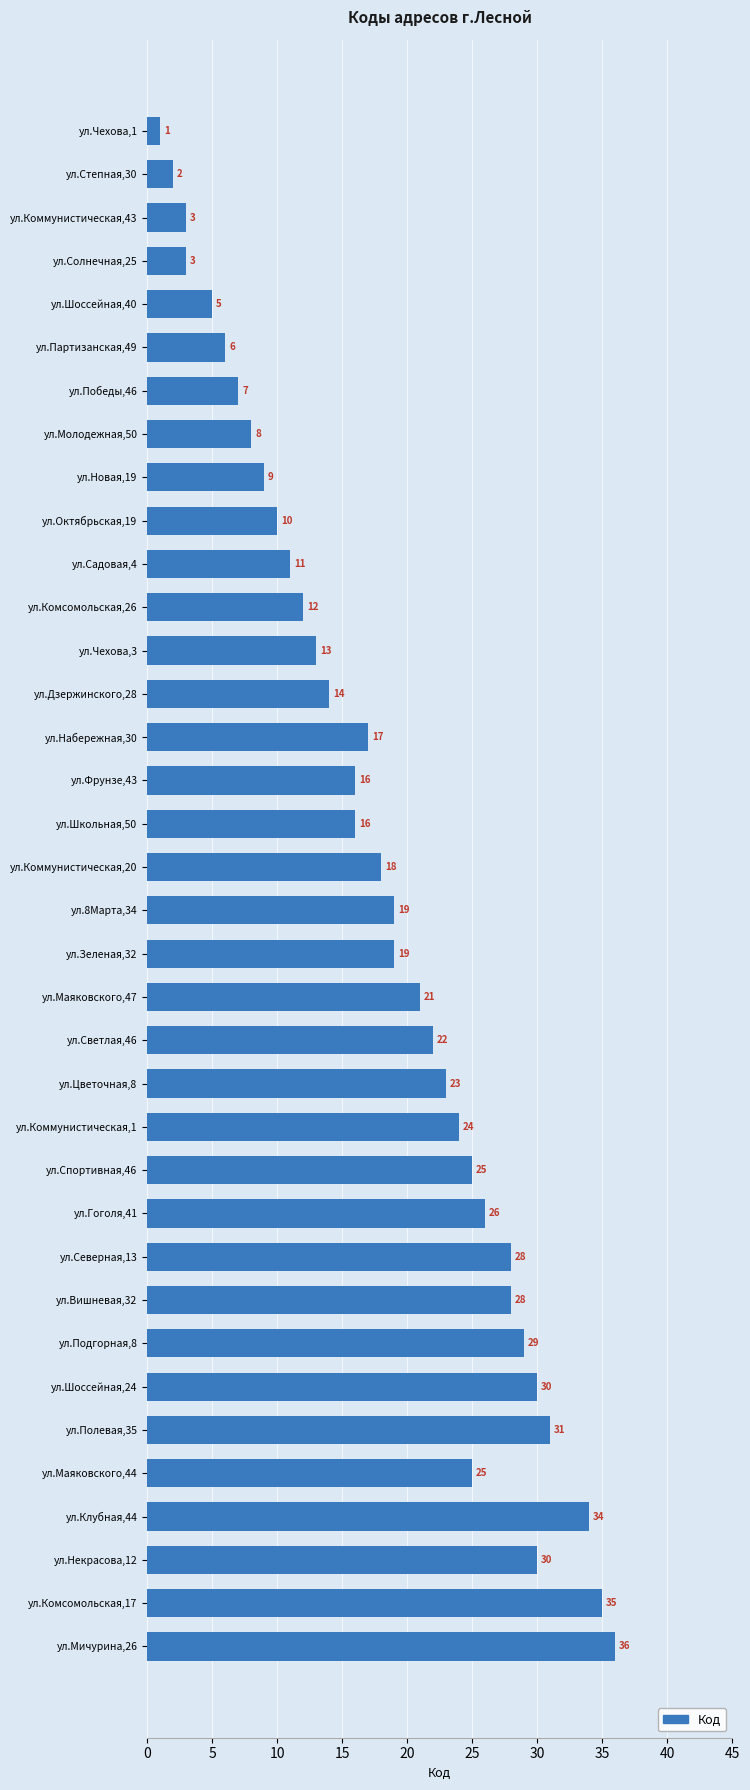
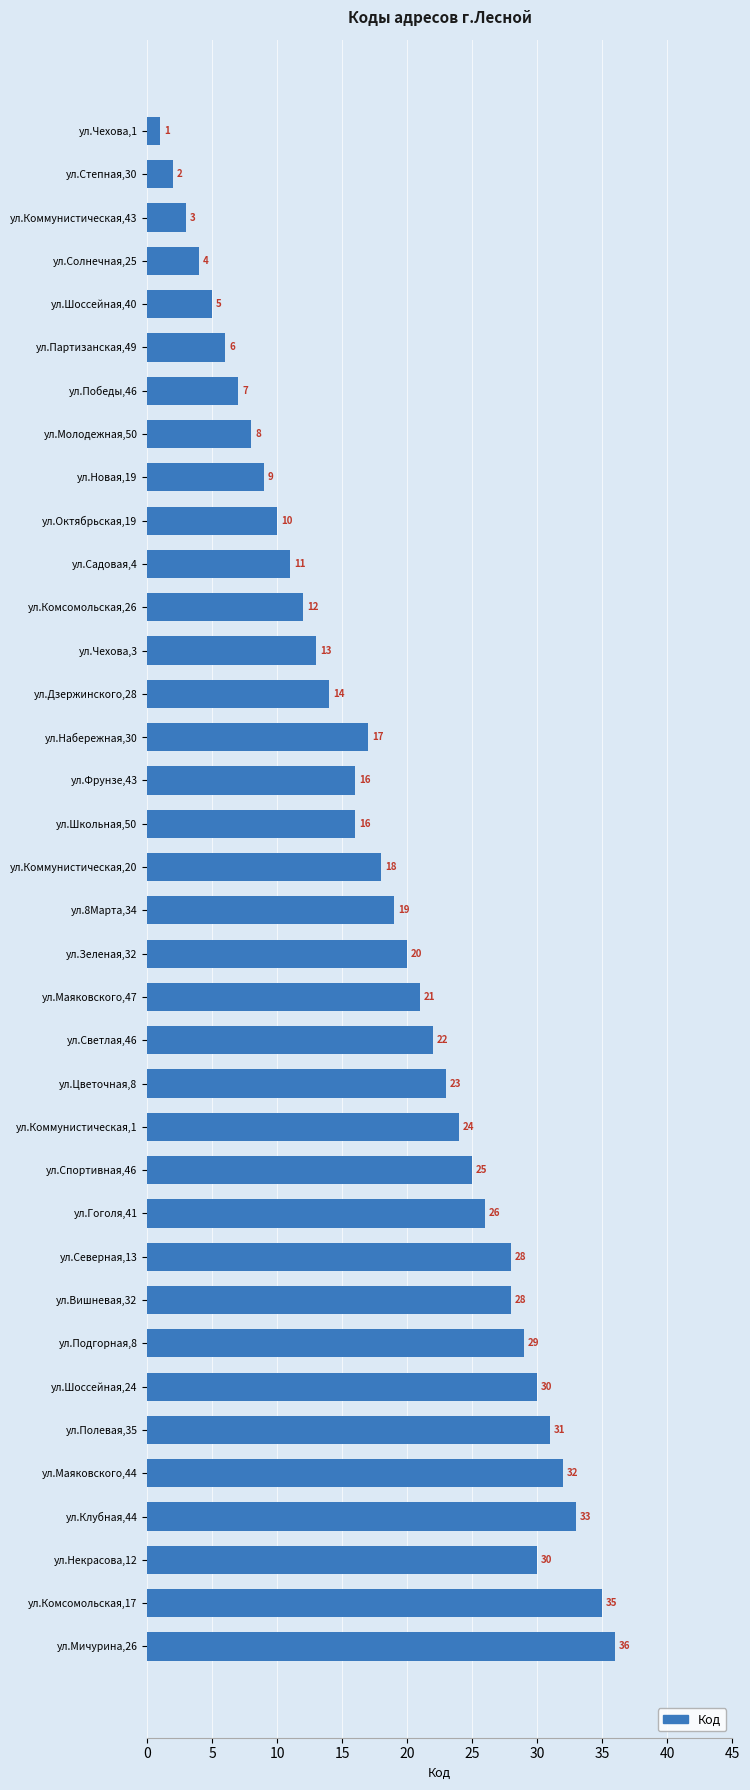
  {
    "ул.Чехова,1": 1,
    "ул.Степная,30": 2,
    "ул.Коммунистическая,43": 3,
-   "ул.Солнечная,25": 3,
+   "ул.Солнечная,25": 4,
    "ул.Шоссейная,40": 5,
    "ул.Партизанская,49": 6,
    "ул.Победы,46": 7,
    "ул.Молодежная,50": 8,
    "ул.Новая,19": 9,
    "ул.Октябрьская,19": 10,
    "ул.Садовая,4": 11,
    "ул.Комсомольская,26": 12,
    "ул.Чехова,3": 13,
    "ул.Дзержинского,28": 14,
    "ул.Набережная,30": 17,
    "ул.Фрунзе,43": 16,
    "ул.Школьная,50": 16,
    "ул.Коммунистическая,20": 18,
    "ул.8Марта,34": 19,
-   "ул.Зеленая,32": 19,
+   "ул.Зеленая,32": 20,
    "ул.Маяковского,47": 21,
    "ул.Светлая,46": 22,
    "ул.Цветочная,8": 23,
    "ул.Коммунистическая,1": 24,
    "ул.Спортивная,46": 25,
    "ул.Гоголя,41": 26,
    "ул.Северная,13": 28,
    "ул.Вишневая,32": 28,
    "ул.Подгорная,8": 29,
    "ул.Шоссейная,24": 30,
    "ул.Полевая,35": 31,
-   "ул.Маяковского,44": 25,
-   "ул.Клубная,44": 34,
+   "ул.Маяковского,44": 32,
+   "ул.Клубная,44": 33,
    "ул.Некрасова,12": 30,
    "ул.Комсомольская,17": 35,
    "ул.Мичурина,26": 36
  }
